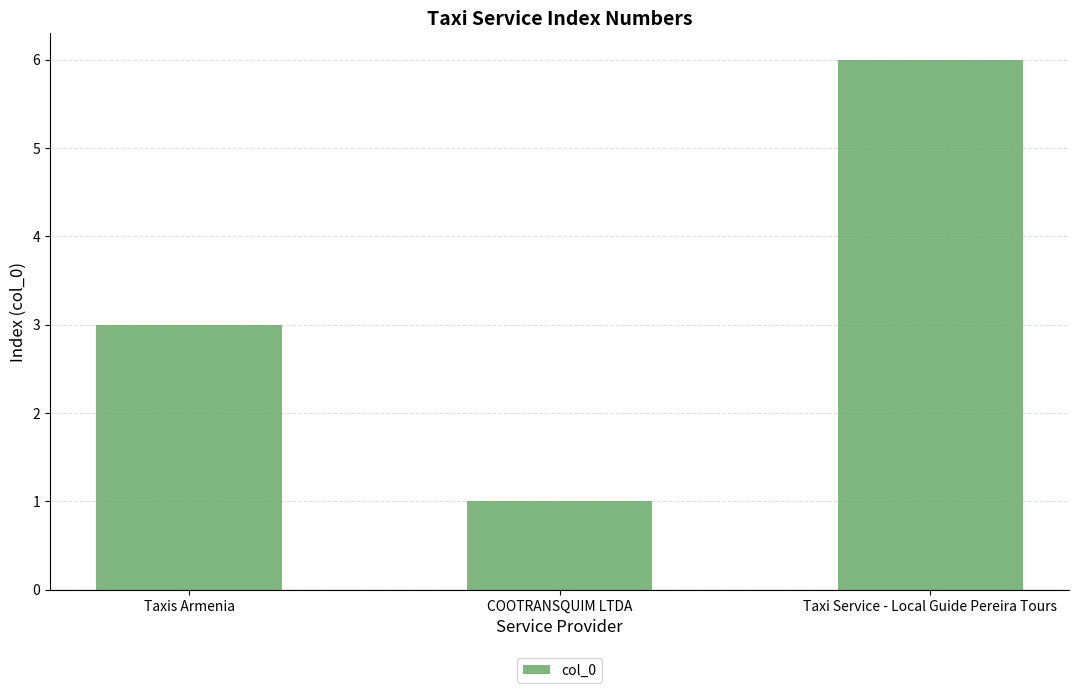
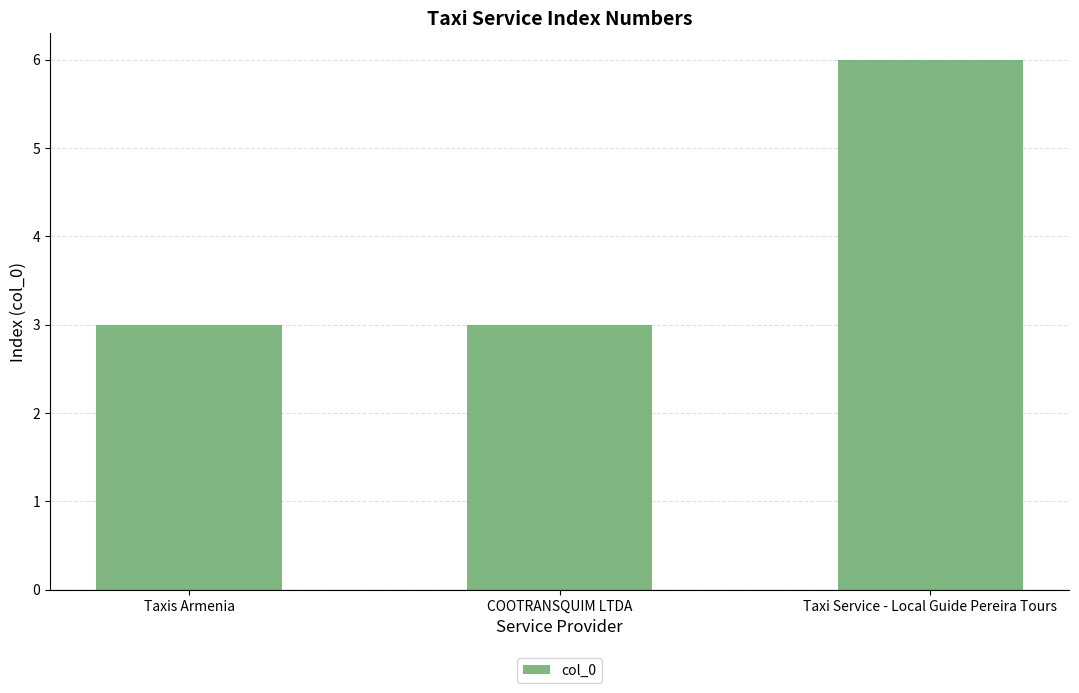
  {
    "Taxis Armenia": 3,
-   "COOTRANSQUIM LTDA": 1,
+   "COOTRANSQUIM LTDA": 3,
    "Taxi Service - Local Guide Pereira Tours": 6
  }
